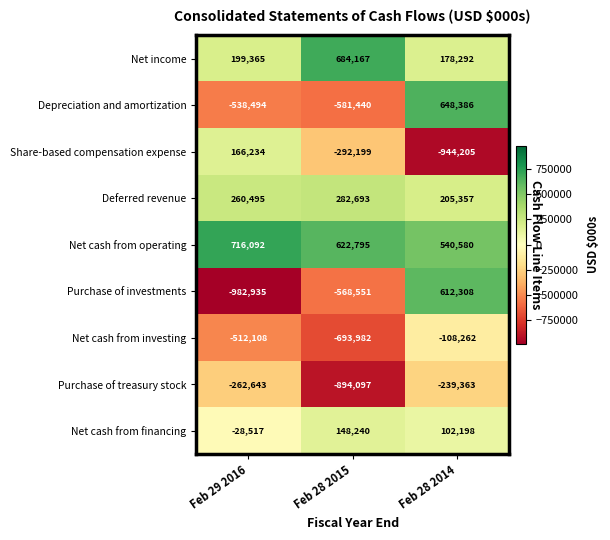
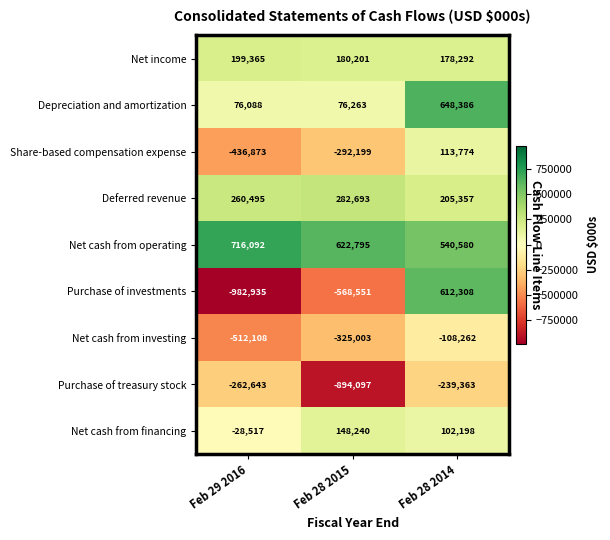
  {
    "Net income": {
      "Feb 29 2016": "199,365",
-     "Feb 28 2015": "684,167",
+     "Feb 28 2015": "180,201",
      "Feb 28 2014": "178,292"
    },
    "Depreciation and amortization": {
-     "Feb 29 2016": "-538,494",
-     "Feb 28 2015": "-581,440",
+     "Feb 29 2016": "76,088",
+     "Feb 28 2015": "76,263",
      "Feb 28 2014": "648,386"
    },
    "Share-based compensation expense": {
-     "Feb 29 2016": "166,234",
+     "Feb 29 2016": "-436,873",
      "Feb 28 2015": "-292,199",
-     "Feb 28 2014": "-944,205"
+     "Feb 28 2014": "113,774"
    },
    "Deferred revenue": {
      "Feb 29 2016": "260,495",
      "Feb 28 2015": "282,693",
      "Feb 28 2014": "205,357"
    },
    "Net cash from operating": {
      "Feb 29 2016": "716,092",
      "Feb 28 2015": "622,795",
      "Feb 28 2014": "540,580"
    },
    "Purchase of investments": {
      "Feb 29 2016": "-982,935",
      "Feb 28 2015": "-568,551",
      "Feb 28 2014": "612,308"
    },
    "Net cash from investing": {
      "Feb 29 2016": "-512,108",
-     "Feb 28 2015": "-693,982",
+     "Feb 28 2015": "-325,003",
      "Feb 28 2014": "-108,262"
    },
    "Purchase of treasury stock": {
      "Feb 29 2016": "-262,643",
      "Feb 28 2015": "-894,097",
      "Feb 28 2014": "-239,363"
    },
    "Net cash from financing": {
      "Feb 29 2016": "-28,517",
      "Feb 28 2015": "148,240",
      "Feb 28 2014": "102,198"
    }
  }
